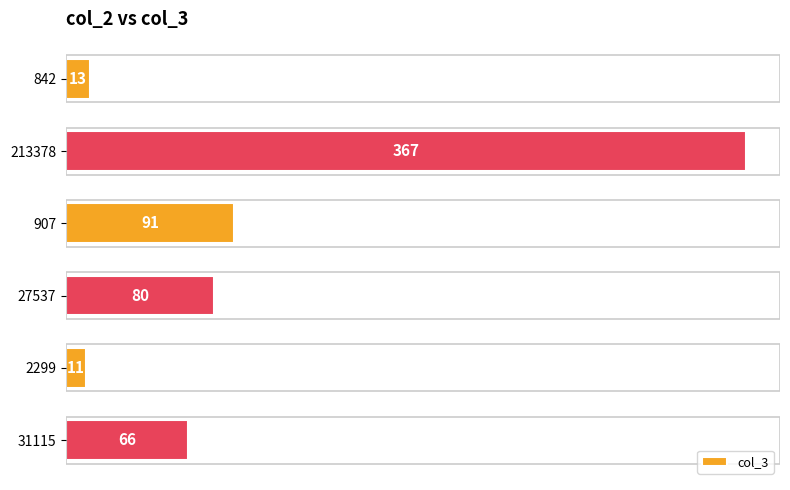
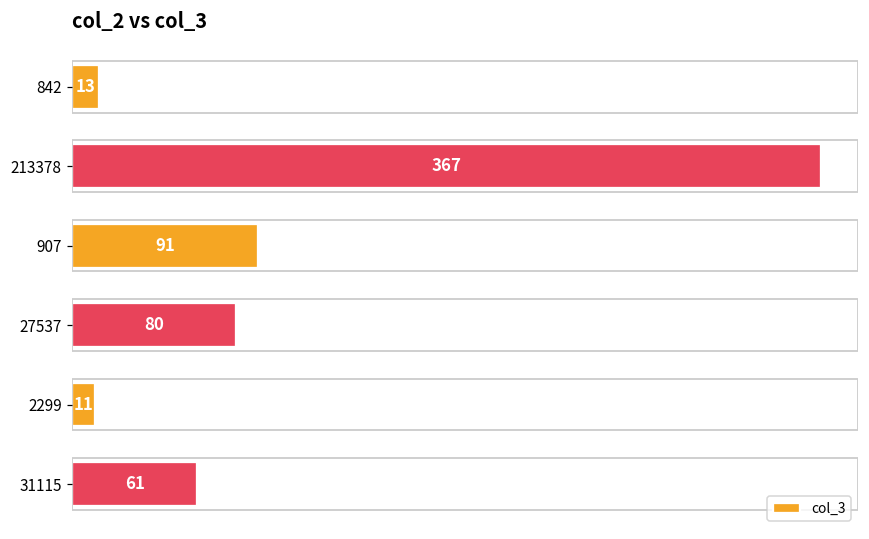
  {
    "842": 13,
    "213378": 367,
    "907": 91,
    "27537": 80,
    "2299": 11,
-   "31115": 66
+   "31115": 61
  }
